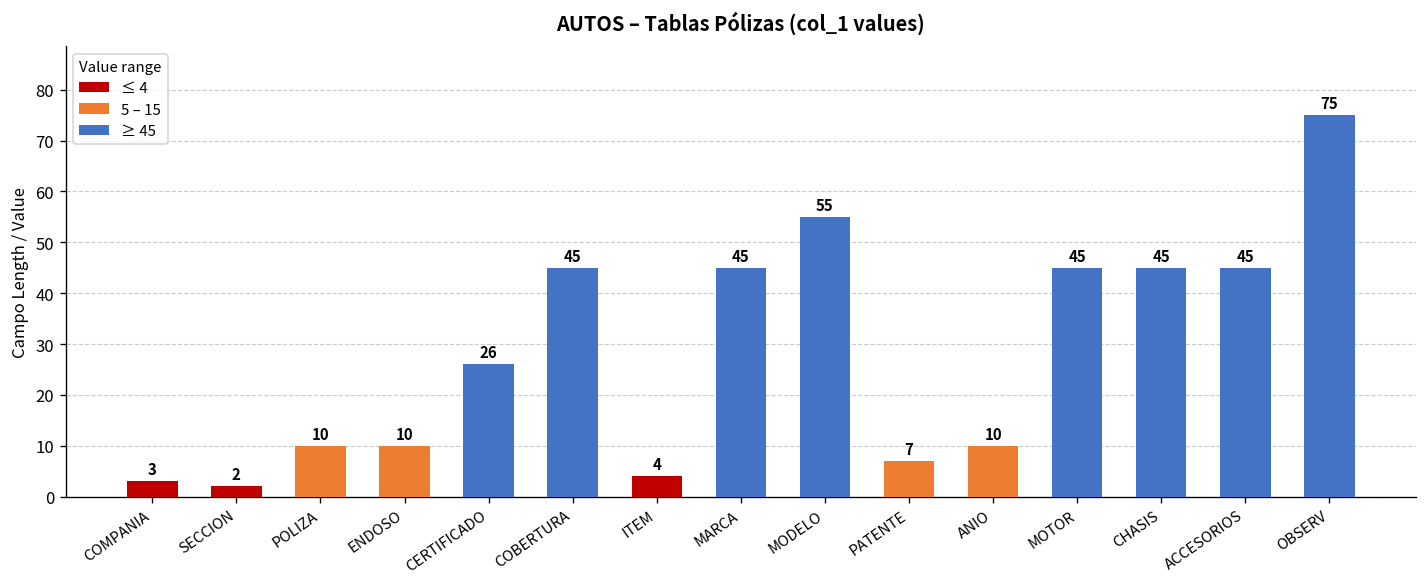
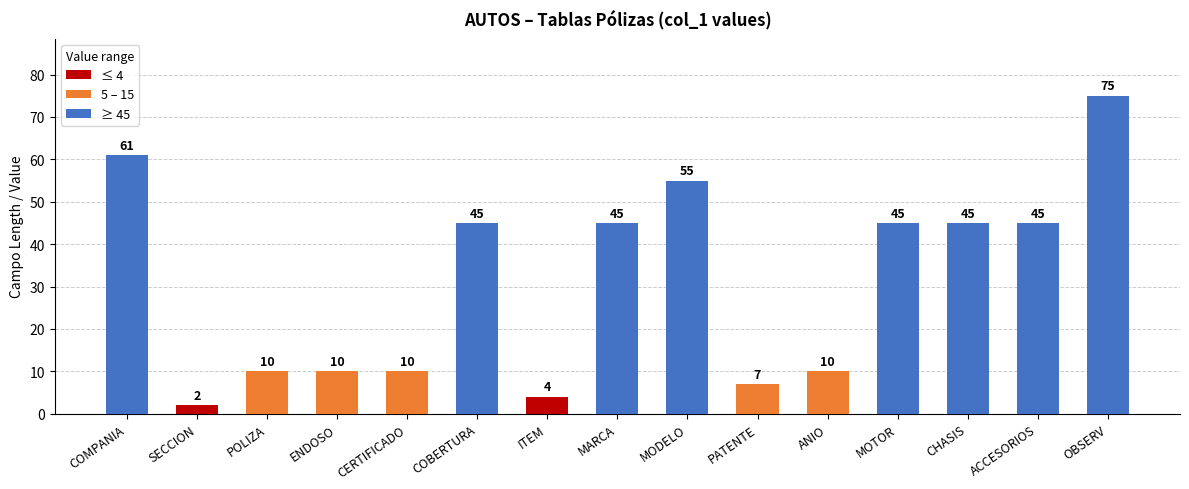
  {
-   "COMPANIA": 3,
+   "COMPANIA": 61,
    "SECCION": 2,
    "POLIZA": 10,
    "ENDOSO": 10,
-   "CERTIFICADO": 26,
+   "CERTIFICADO": 10,
    "COBERTURA": 45,
    "ITEM": 4,
    "MARCA": 45,
    "MODELO": 55,
    "PATENTE": 7,
    "ANIO": 10,
    "MOTOR": 45,
    "CHASIS": 45,
    "ACCESORIOS": 45,
    "OBSERV": 75
  }
